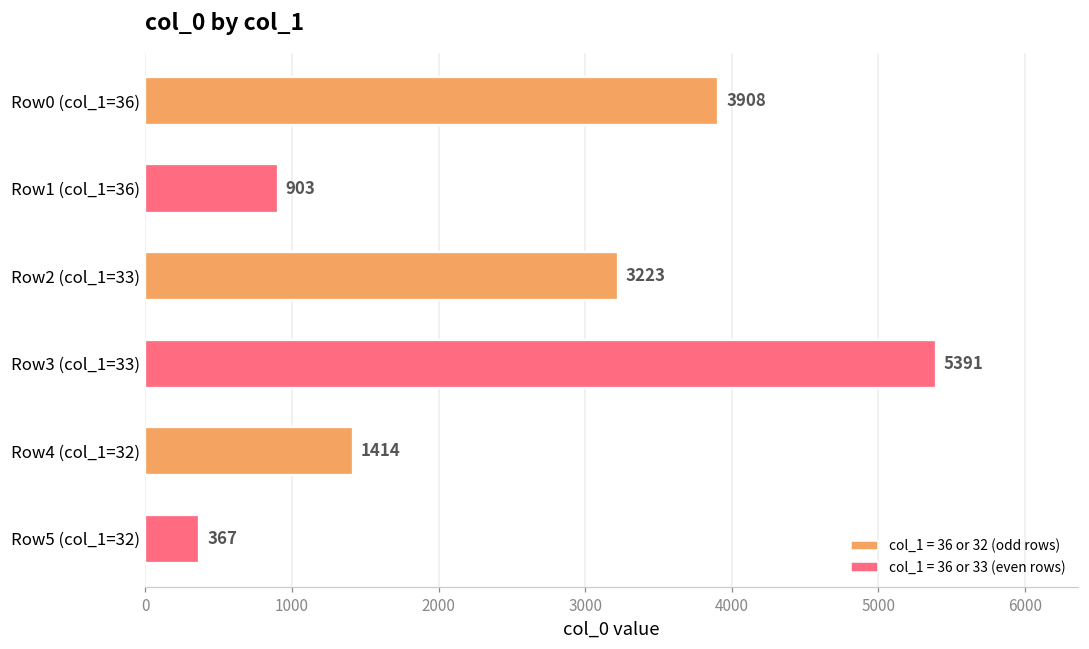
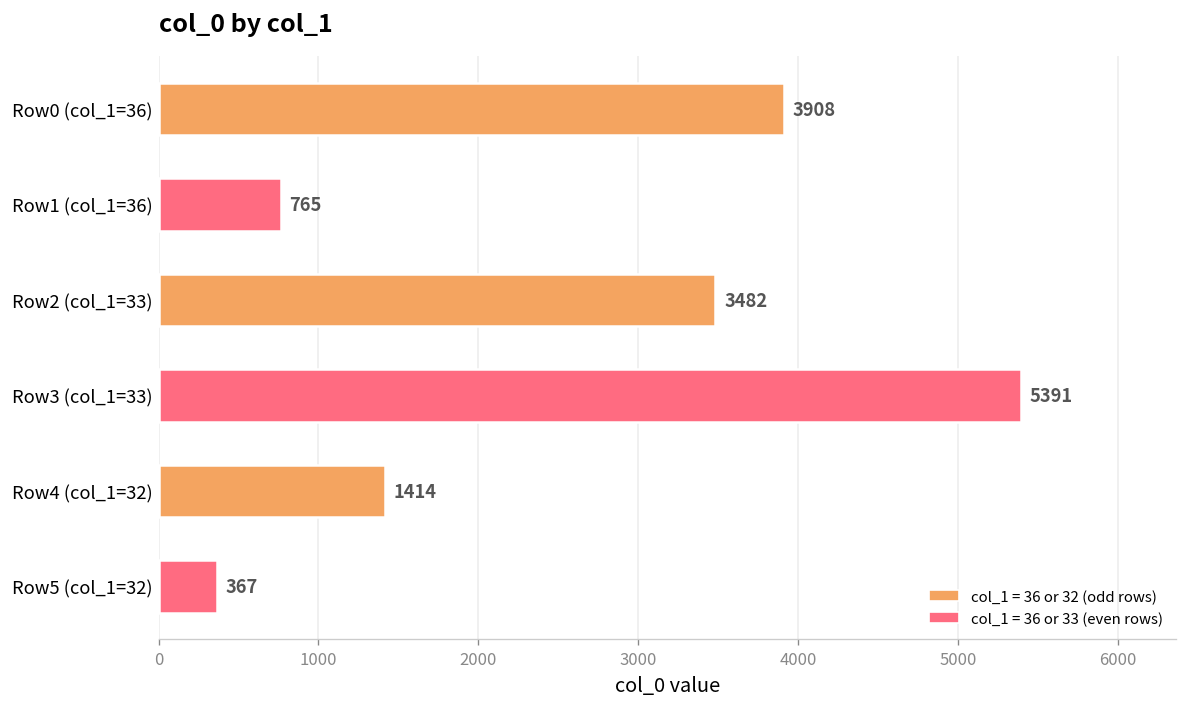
  {
    "Row0 (col_1=36)": 3908,
-   "Row1 (col_1=36)": 903,
-   "Row2 (col_1=33)": 3223,
+   "Row1 (col_1=36)": 765,
+   "Row2 (col_1=33)": 3482,
    "Row3 (col_1=33)": 5391,
    "Row4 (col_1=32)": 1414,
    "Row5 (col_1=32)": 367
  }
